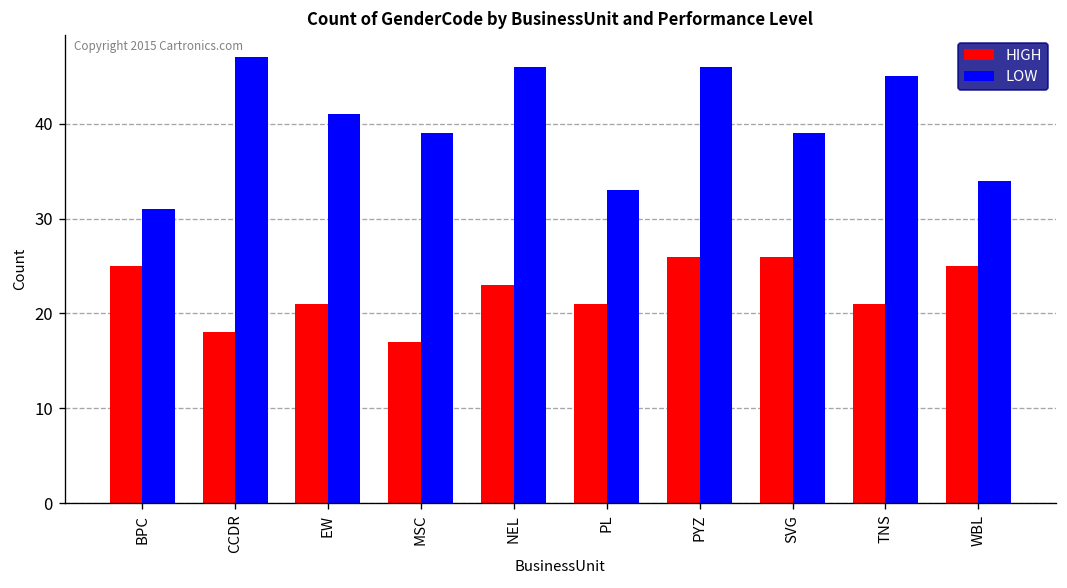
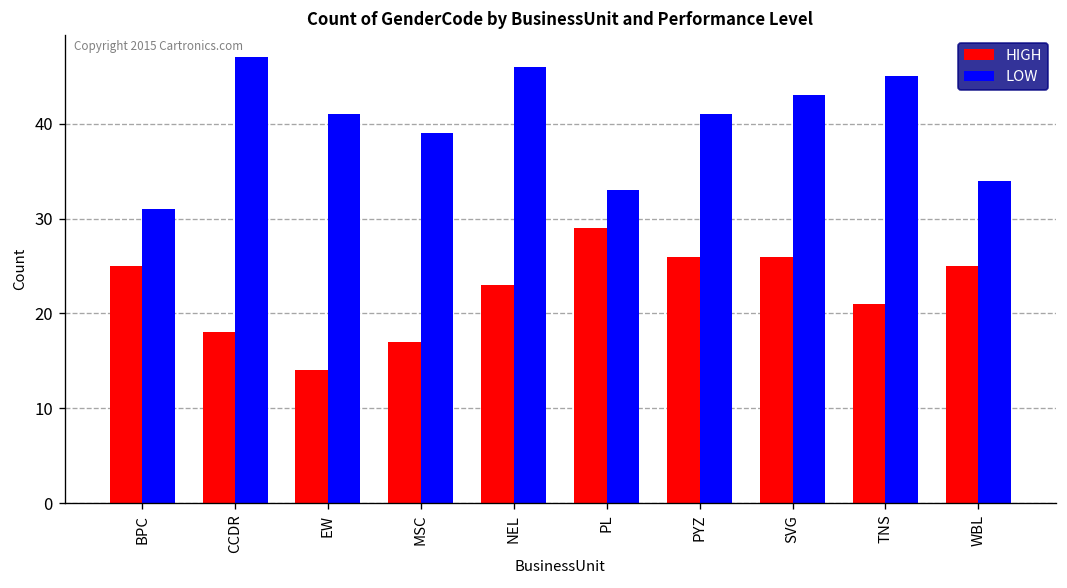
  {
    "HIGH": {
      "BPC": 25,
      "CCDR": 18,
-     "EW": 21,
+     "EW": 14,
      "MSC": 17,
      "NEL": 23,
-     "PL": 21,
+     "PL": 29,
      "PYZ": 26,
      "SVG": 26,
      "TNS": 21,
      "WBL": 25
    },
    "LOW": {
      "BPC": 31,
      "EW": 41,
      "MSC": 39,
      "NEL": 46,
      "PL": 33,
-     "PYZ": 46,
-     "SVG": 39,
+     "PYZ": 41,
+     "SVG": 43,
      "TNS": 45,
      "WBL": 34
    }
  }
